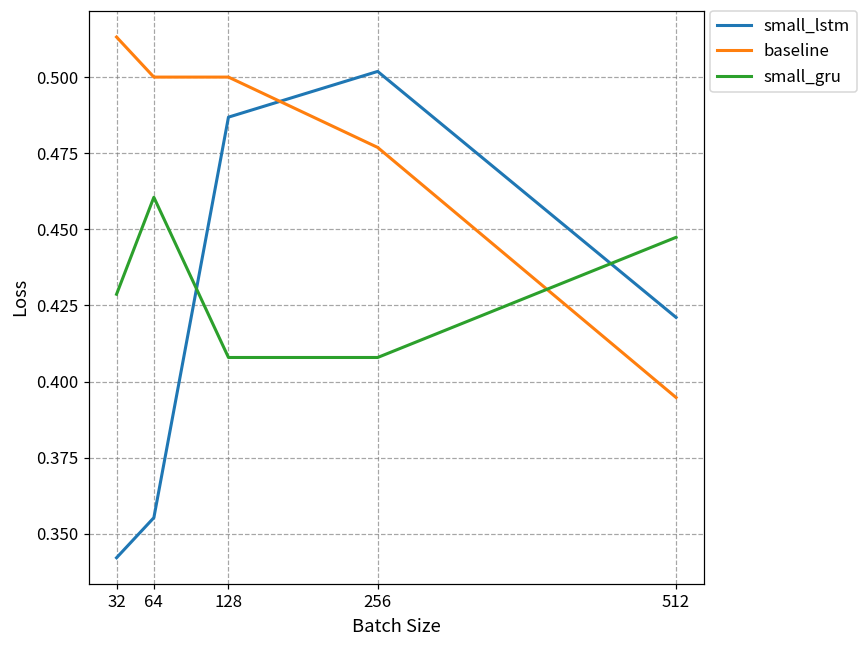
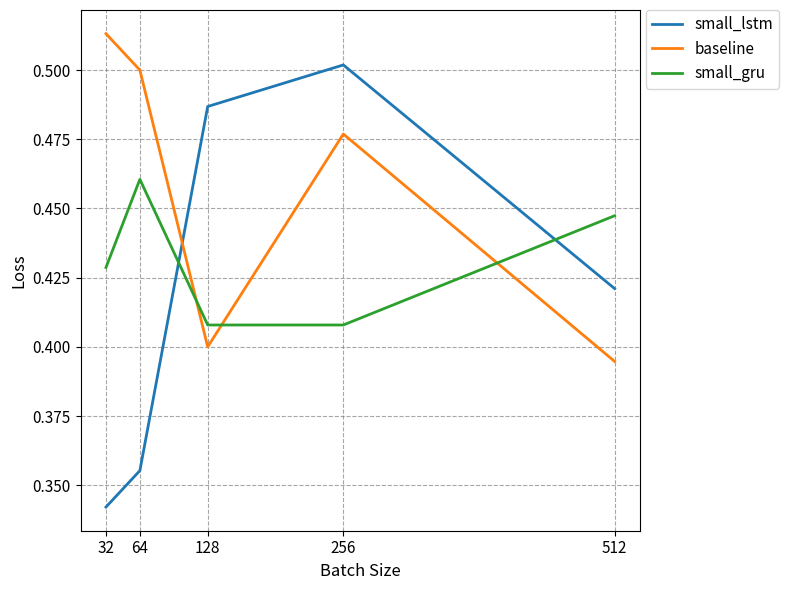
  {
    "small_lstm": {
      "32": 0.342,
      "64": 0.355,
      "128": 0.487,
      "256": 0.502,
      "512": 0.421
    },
    "baseline": {
      "32": 0.513,
      "64": 0.5,
-     "128": 0.5,
+     "128": 0.4,
      "256": 0.477,
      "512": 0.395
    },
    "small_gru": {
      "32": 0.429,
      "64": 0.461,
      "128": 0.408,
      "256": 0.408,
      "512": 0.447
    }
  }
